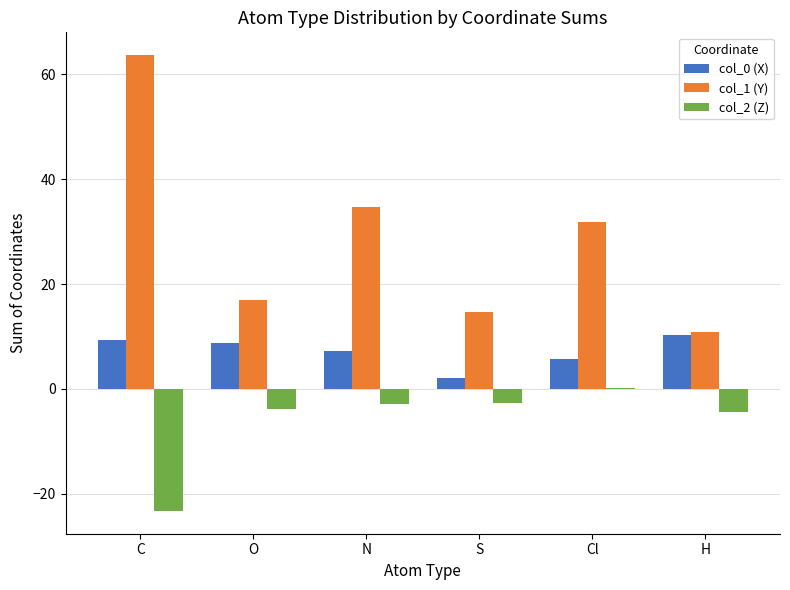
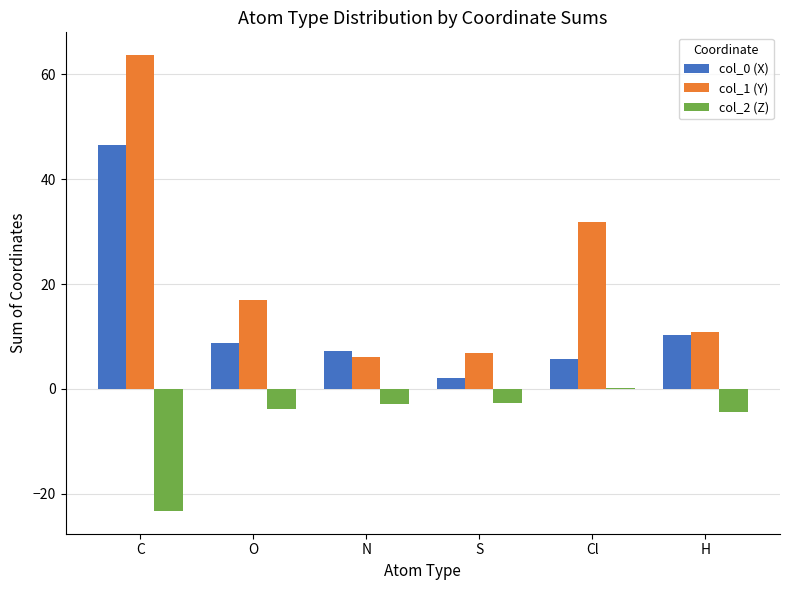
  {
    "col_0 (X)": {
-     "C": 9,
+     "C": 46,
      "O": 9,
      "N": 7,
      "S": 2,
      "Cl": 6,
      "H": 10
    },
    "col_1 (Y)": {
      "C": 64,
      "O": 17,
-     "N": 35,
-     "S": 15,
+     "N": 6,
+     "S": 7,
      "Cl": 32,
      "H": 11
    },
    "col_2 (Z)": {
      "C": -23,
      "O": -4,
      "N": -3,
      "S": -3,
      "H": -4
    }
  }
